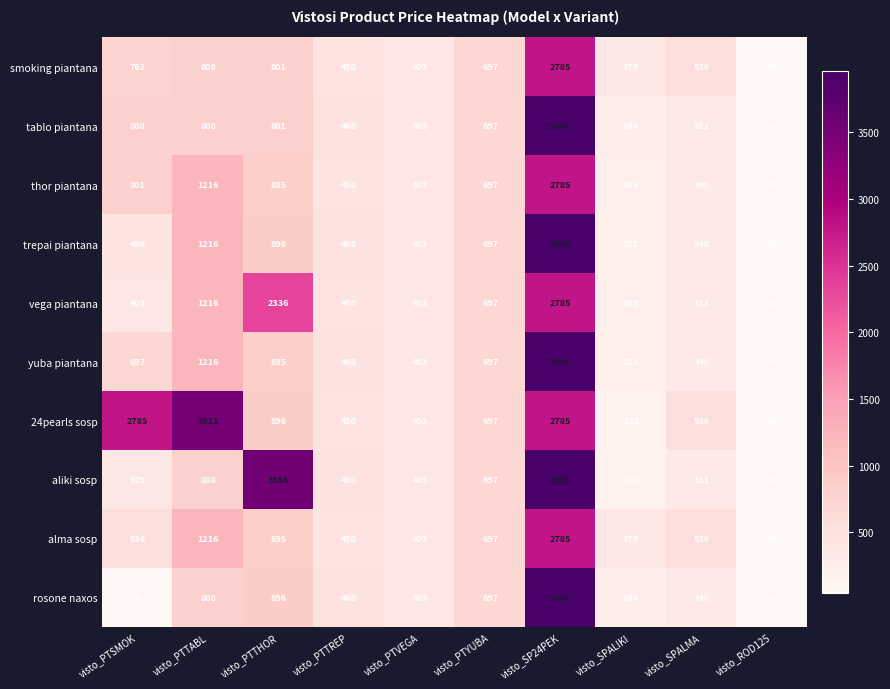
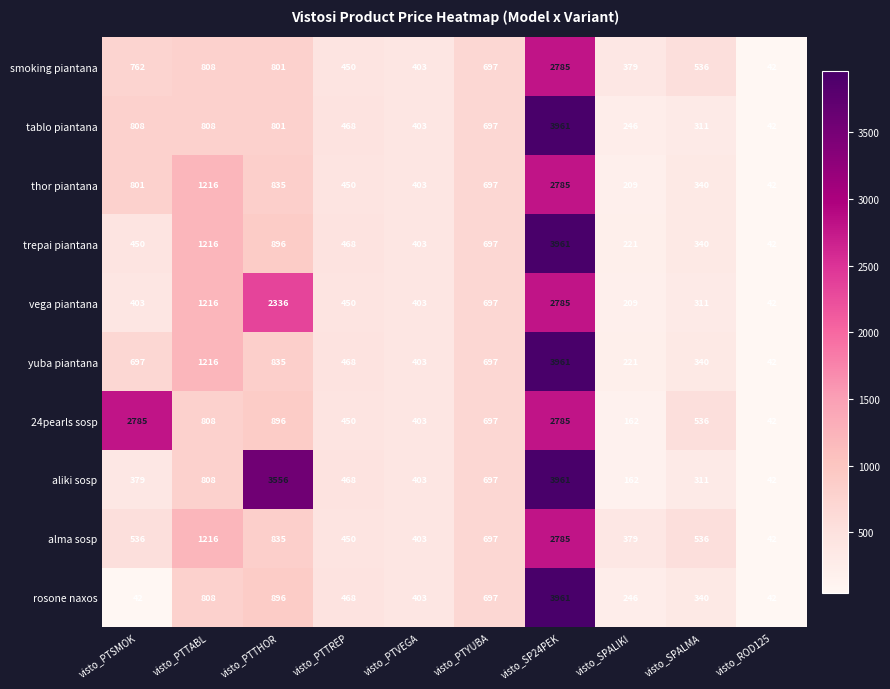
  {
    "smoking piantana": {
      "visto_PTTABL": 808,
      "visto_PTTHOR": 801,
      "visto_SP24PEK": 2785
    },
    "tablo piantana": {
      "visto_PTSMOK": 808,
      "visto_PTTABL": 808,
      "visto_PTTHOR": 801,
      "visto_SP24PEK": 3961
    },
    "thor piantana": {
      "visto_PTSMOK": 801,
      "visto_PTTABL": 1216,
      "visto_PTTHOR": 835,
      "visto_SP24PEK": 2785
    },
    "trepai piantana": {
      "visto_PTTABL": 1216,
      "visto_PTTHOR": 896,
      "visto_SP24PEK": 3961
    },
    "vega piantana": {
      "visto_PTTABL": 1216,
      "visto_PTTHOR": 2336,
      "visto_SP24PEK": 2785
    },
    "yuba piantana": {
      "visto_PTTABL": 1216,
      "visto_PTTHOR": 835,
      "visto_SP24PEK": 3961
    },
    "24pearls sosp": {
      "visto_PTSMOK": 2785,
-     "visto_PTTABL": 3511,
+     "visto_PTTABL": 808,
      "visto_PTTHOR": 896,
      "visto_SP24PEK": 2785
    },
    "aliki sosp": {
      "visto_PTTABL": 808,
      "visto_PTTHOR": 3556,
      "visto_SP24PEK": 3961
    },
    "alma sosp": {
      "visto_PTTABL": 1216,
      "visto_PTTHOR": 835,
      "visto_SP24PEK": 2785
    },
    "rosone naxos": {
      "visto_PTTABL": 808,
      "visto_PTTHOR": 896,
      "visto_SP24PEK": 3961
    }
  }
